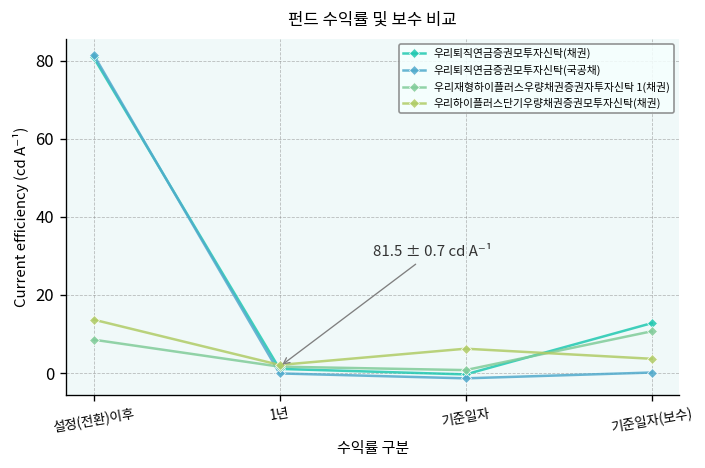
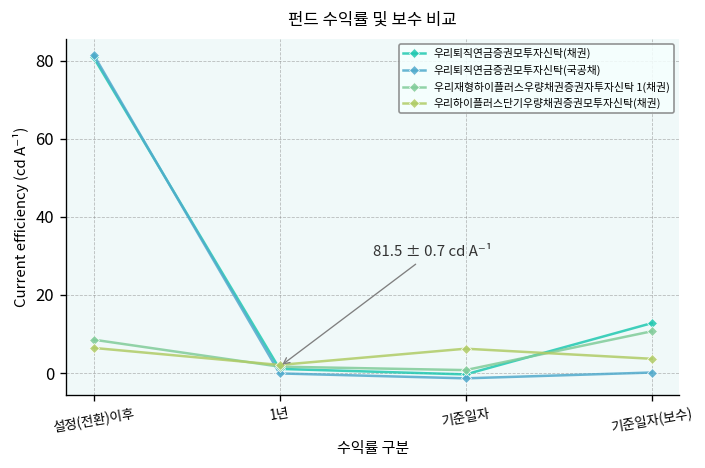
  {
    "우리퇴직연금증권모투자신탁(채권)": {
      "기준일자": 0,
      "기준일자(보수)": 13
    },
    "우리퇴직연금증권모투자신탁(국공채)": {
      "1년": 0,
      "기준일자": -1,
      "기준일자(보수)": 0
    },
    "우리재형하이플러스우량채권증권자투자신탁 1(채권)": {
      "설정(전환)이후": 9,
      "기준일자": 1,
      "기준일자(보수)": 11
    },
    "우리하이플러스단기우량채권증권모투자신탁(채권)": {
-     "설정(전환)이후": 14,
+     "설정(전환)이후": 6,
      "기준일자(보수)": 4
    }
  }
